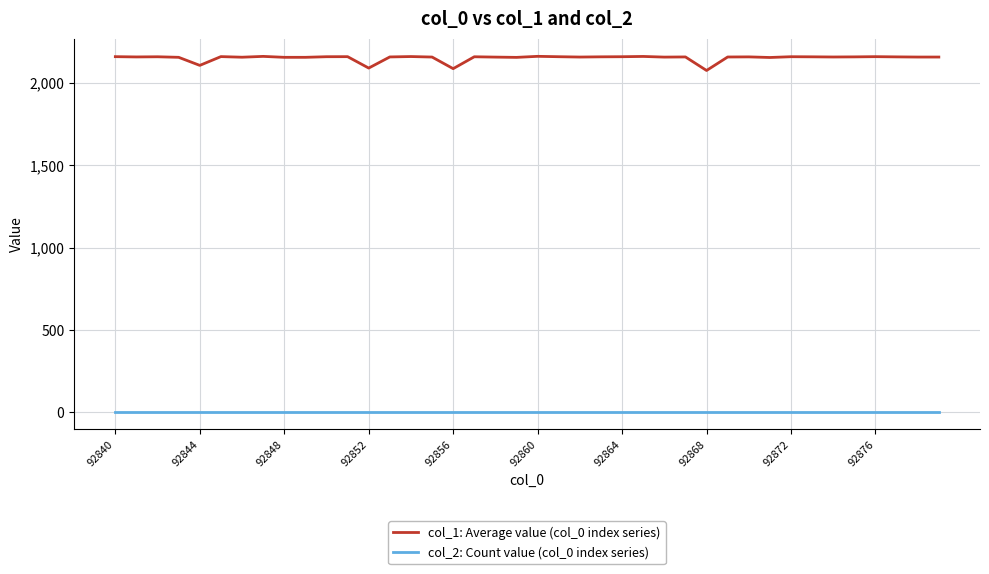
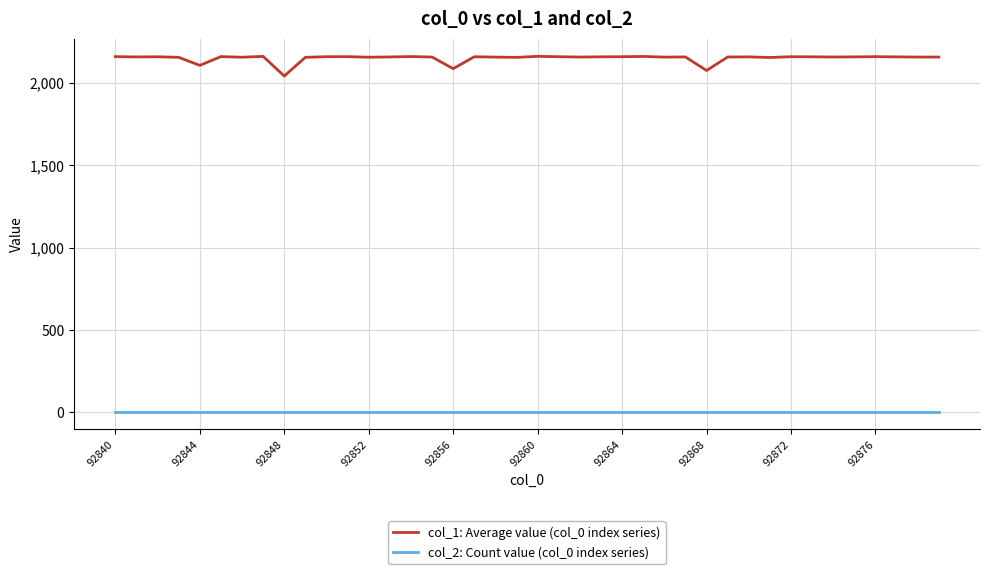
  {
    "col_1: Average value (col_0 index series)": {
      "92840": "2,160",
      "92844": "2,110",
-     "92848": "2,150",
-     "92852": "2,090",
+     "92848": "2,040",
+     "92852": "2,160",
      "92856": "2,090",
      "92860": "2,160",
      "92864": "2,160",
      "92868": "2,070",
      "92872": "2,160",
      "92876": "2,160"
    },
    "col_2: Count value (col_0 index series)": {
      "92840": "10",
      "92844": "10",
      "92848": "10",
      "92852": "10",
      "92856": "10",
      "92860": "10",
      "92864": "10",
      "92868": "10",
      "92872": "10",
      "92876": "10"
    }
  }
